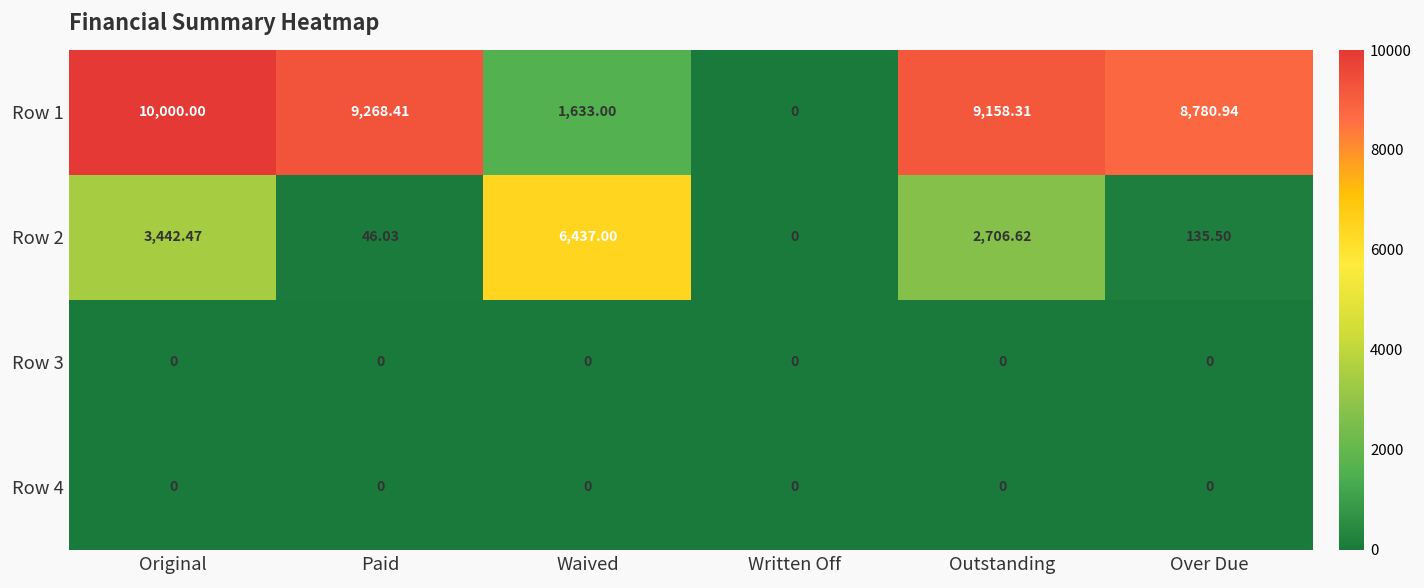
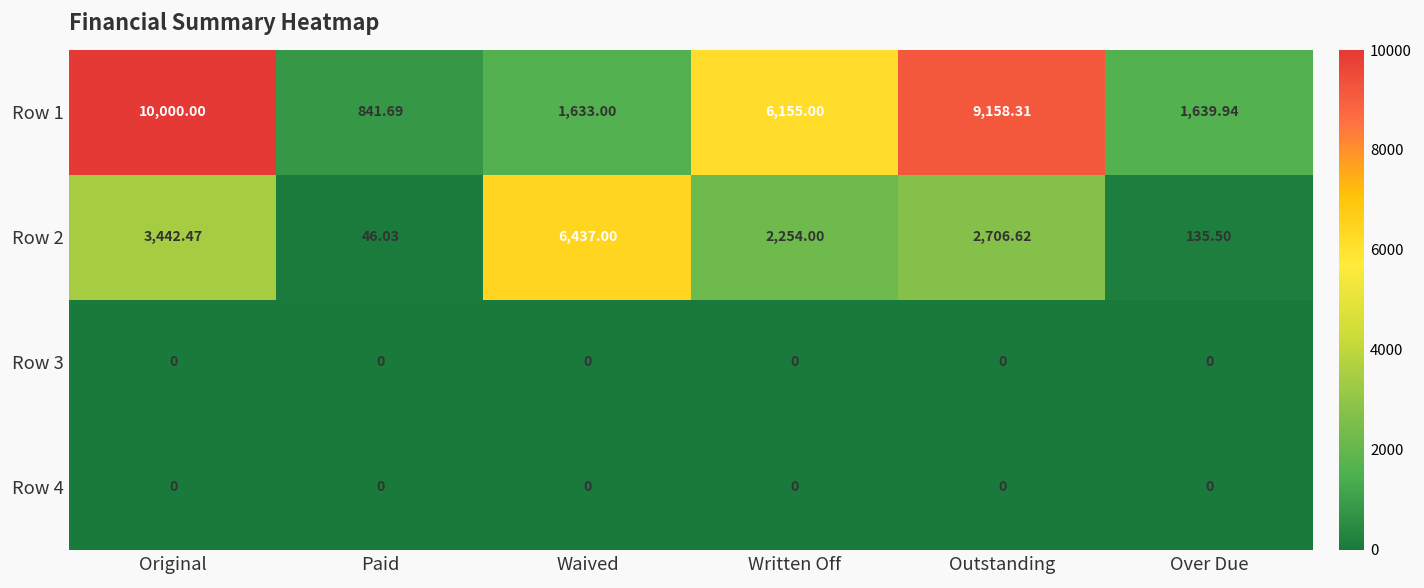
  {
    "Row 1": {
      "Original": "10,000.00",
-     "Paid": "9,268.41",
+     "Paid": "841.69",
      "Waived": "1,633.00",
-     "Written Off": "0",
+     "Written Off": "6,155.00",
      "Outstanding": "9,158.31",
-     "Over Due": "8,780.94"
+     "Over Due": "1,639.94"
    },
    "Row 2": {
      "Original": "3,442.47",
      "Paid": "46.03",
      "Waived": "6,437.00",
-     "Written Off": "0",
+     "Written Off": "2,254.00",
      "Outstanding": "2,706.62",
      "Over Due": "135.50"
    },
    "Row 3": {
      "Original": "0",
      "Paid": "0",
      "Waived": "0",
      "Written Off": "0",
      "Outstanding": "0",
      "Over Due": "0"
    },
    "Row 4": {
      "Original": "0",
      "Paid": "0",
      "Waived": "0",
      "Written Off": "0",
      "Outstanding": "0",
      "Over Due": "0"
    }
  }
